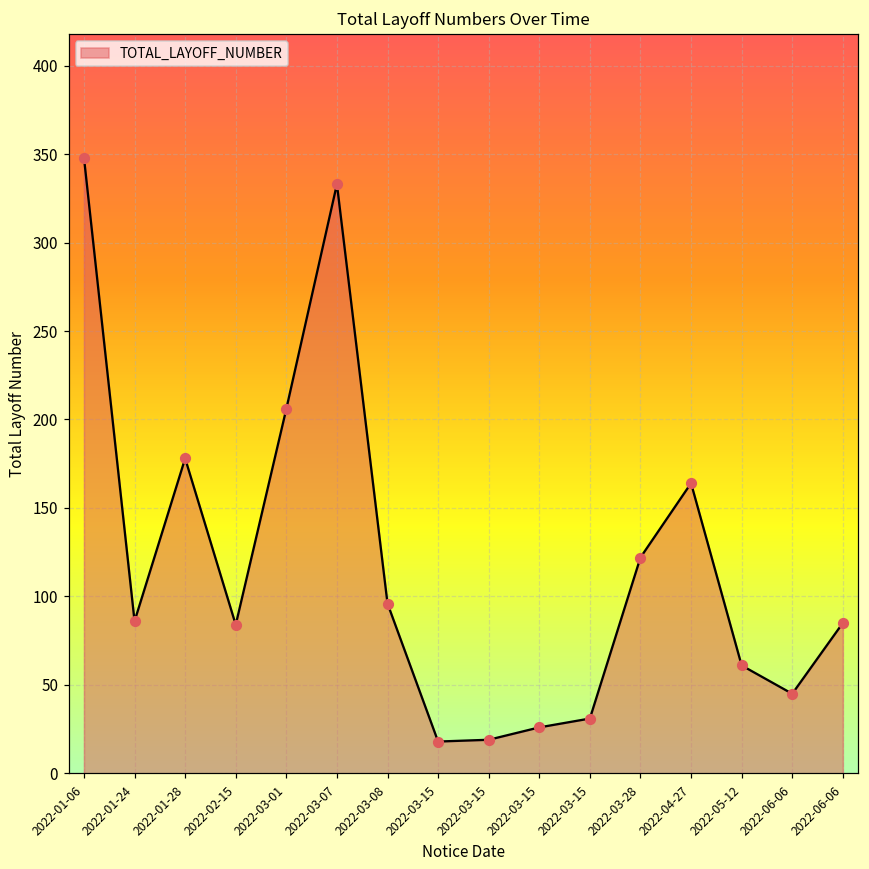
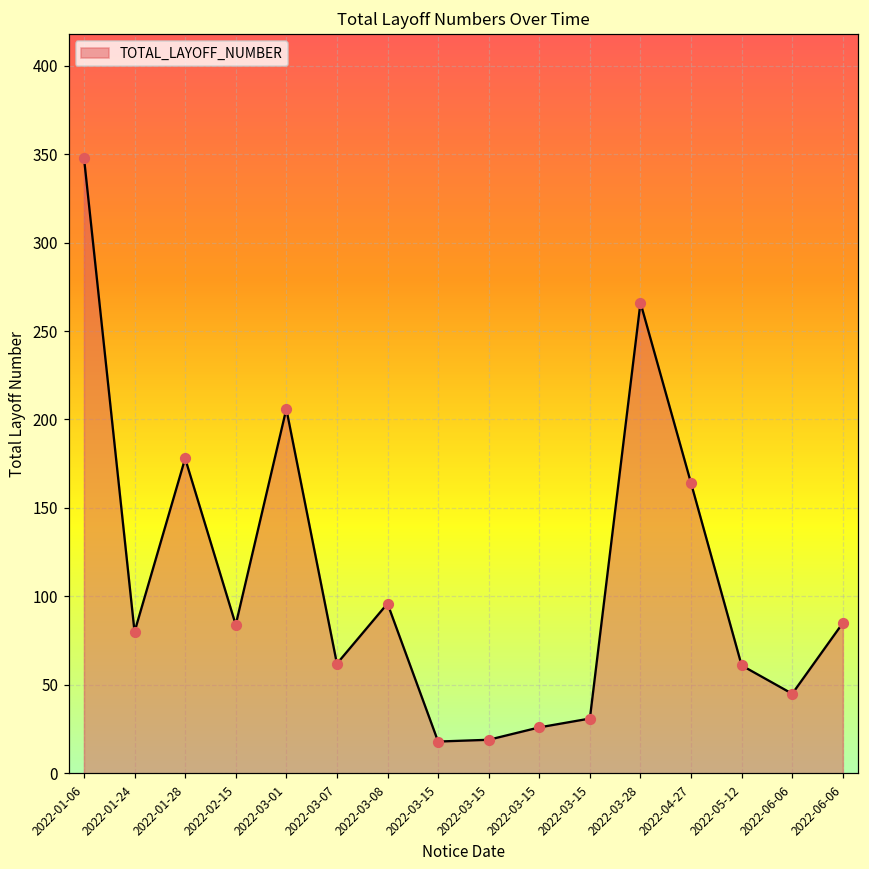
  {
    "2022-01-06": 348,
-   "2022-01-24": 86,
+   "2022-01-24": 80,
    "2022-01-28": 178,
    "2022-02-15": 84,
    "2022-03-01": 206,
-   "2022-03-07": 333,
+   "2022-03-07": 62,
    "2022-03-08": 96,
-   "2022-03-28": 122,
+   "2022-03-28": 266,
    "2022-04-27": 164,
    "2022-05-12": 61
  }
